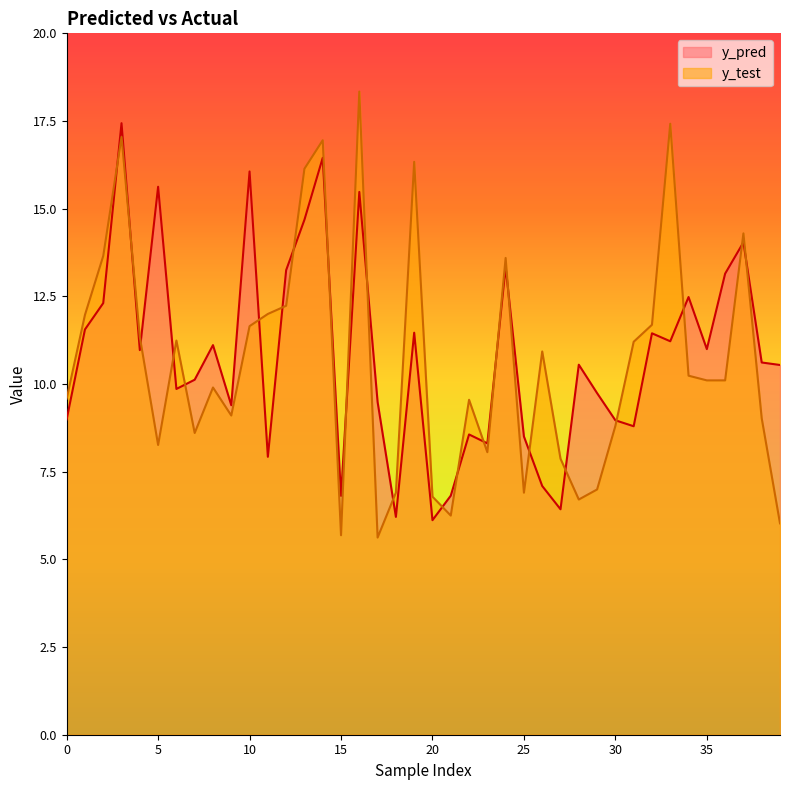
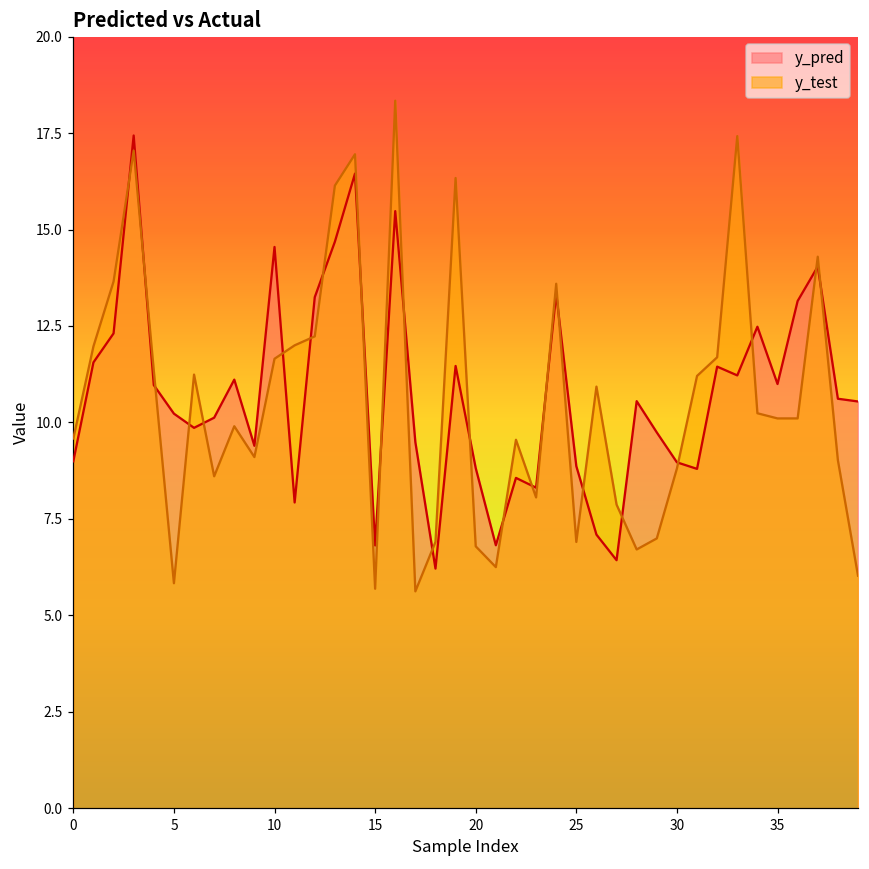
  {
    "y_pred": {
      "0": 9.0,
-     "5": 15.6,
-     "10": 16.1,
+     "5": 10.2,
+     "10": 14.5,
      "15": 6.8,
-     "20": 6.1,
-     "25": 8.5,
+     "20": 8.8,
+     "25": 8.9,
      "30": 9.0,
      "35": 11.0
    },
    "y_test": {
      "0": 9.6,
-     "5": 8.3,
+     "5": 5.8,
      "10": 11.7,
      "15": 5.7,
      "20": 6.8,
      "25": 6.9,
      "30": 8.8,
      "35": 10.1
    }
  }
